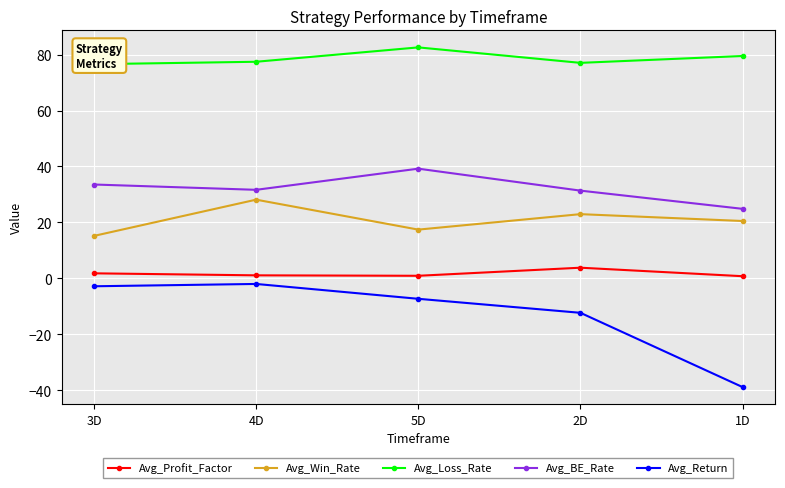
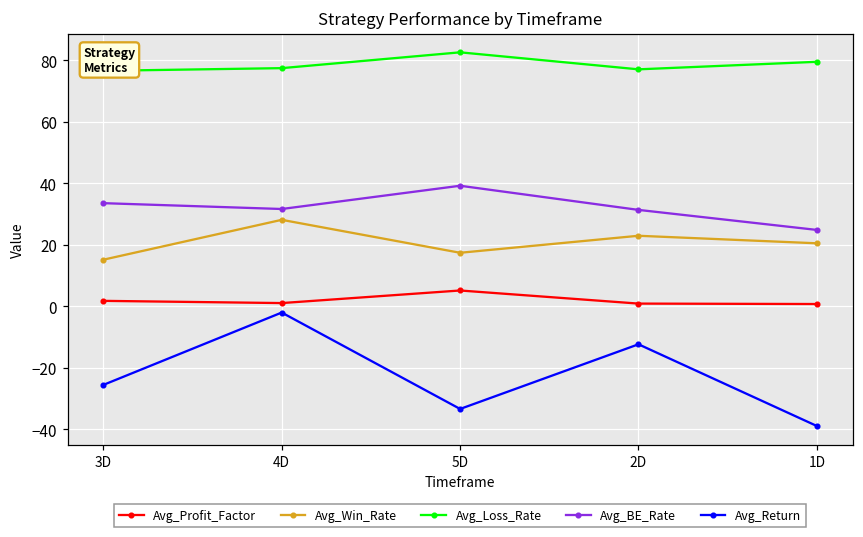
  {
    "Avg_Profit_Factor": {
      "3D": 2,
      "4D": 1,
-     "5D": 1,
-     "2D": 4,
+     "5D": 5,
+     "2D": 1,
      "1D": 1
    },
    "Avg_Win_Rate": {
      "3D": 15,
      "4D": 28,
      "5D": 17,
      "2D": 23,
      "1D": 21
    },
    "Avg_Loss_Rate": {
      "4D": 77,
      "5D": 83,
      "2D": 77,
      "1D": 80
    },
    "Avg_BE_Rate": {
      "3D": 34,
      "4D": 32,
      "5D": 39,
      "2D": 31,
      "1D": 25
    },
    "Avg_Return": {
-     "3D": -3,
+     "3D": -26,
      "4D": -2,
-     "5D": -7,
+     "5D": -33,
      "2D": -12,
      "1D": -39
    }
  }
